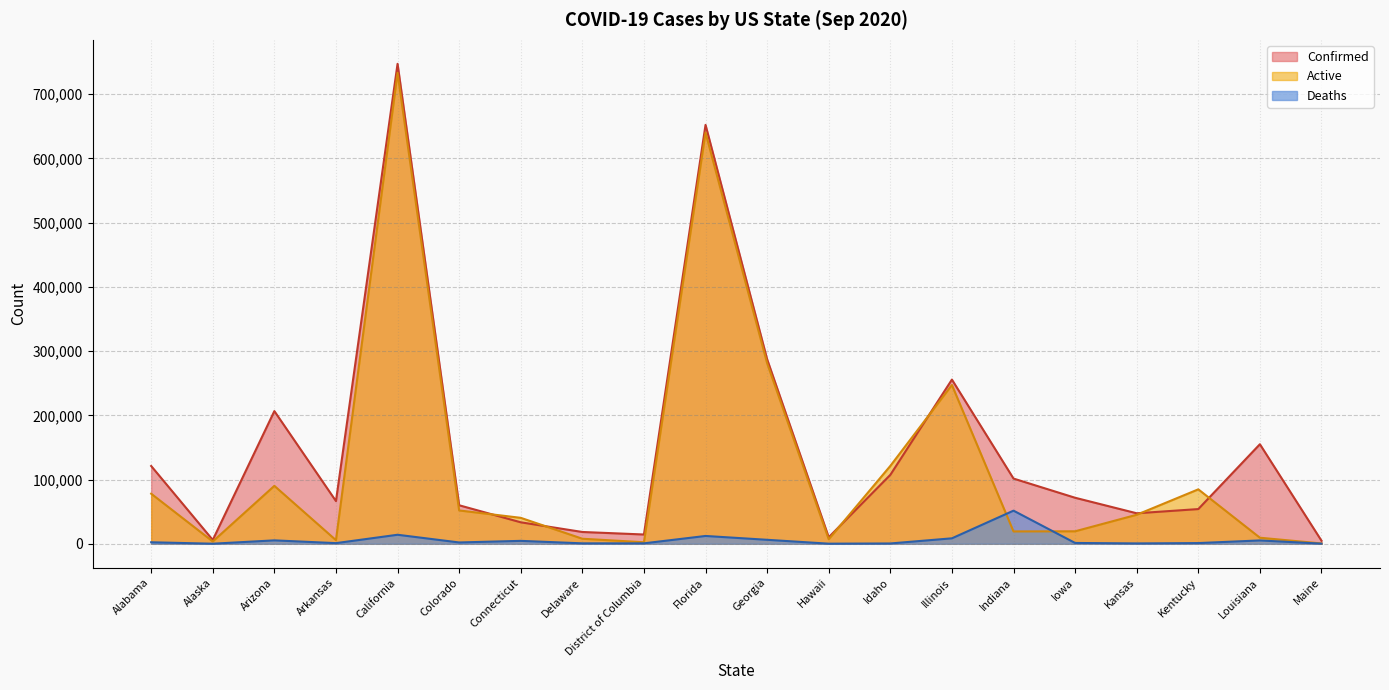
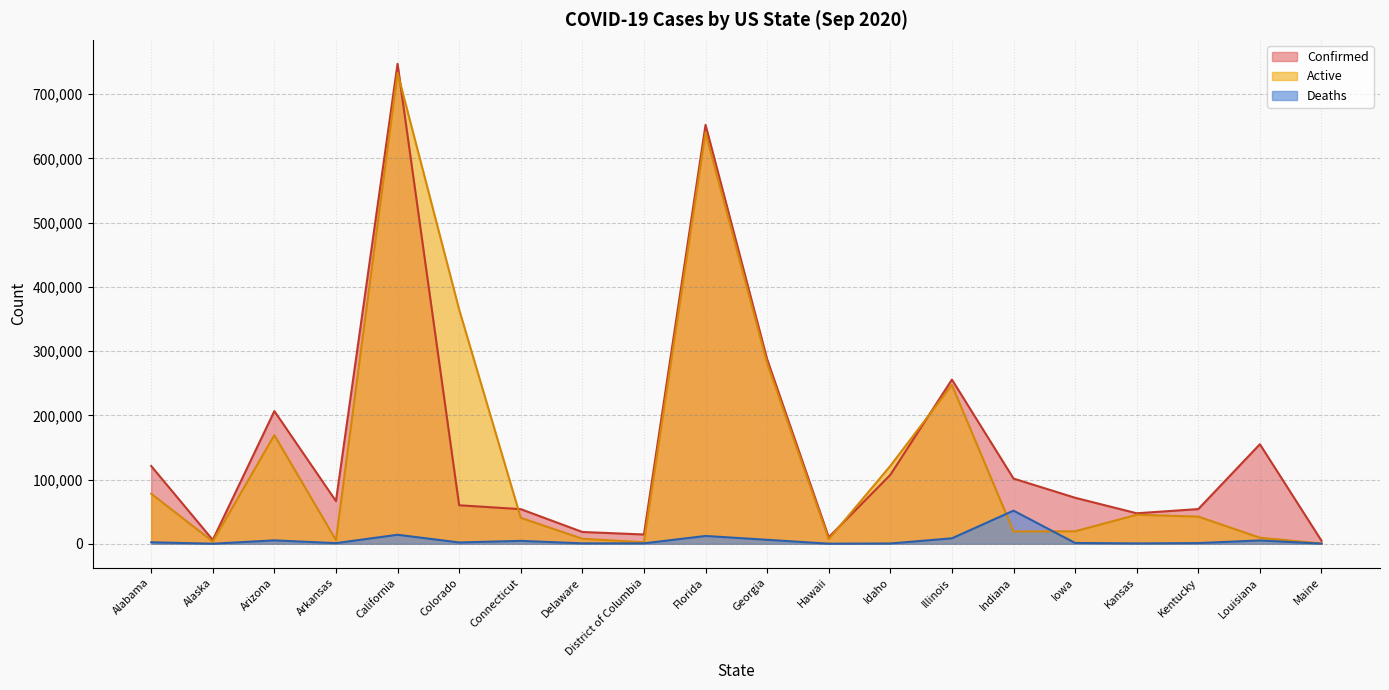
  {
    "Confirmed": {
      "Alabama": "120,000",
      "Arizona": "210,000",
      "Arkansas": "70,000",
      "California": "750,000",
      "Colorado": "60,000",
-     "Connecticut": "30,000",
+     "Connecticut": "50,000",
      "Delaware": "20,000",
      "District of Columbia": "10,000",
      "Florida": "650,000",
      "Georgia": "290,000",
      "Idaho": "110,000",
      "Illinois": "260,000",
      "Indiana": "100,000",
      "Iowa": "70,000",
      "Kentucky": "50,000",
      "Louisiana": "150,000",
      "Maine": "0"
    },
    "Active": {
      "Alabama": "80,000",
-     "Arizona": "90,000",
+     "Arizona": "170,000",
      "Arkansas": "10,000",
      "California": "730,000",
-     "Colorado": "50,000",
+     "Colorado": "360,000",
      "Connecticut": "40,000",
      "Delaware": "10,000",
      "Florida": "640,000",
      "Georgia": "280,000",
      "Idaho": "120,000",
      "Illinois": "250,000",
      "Indiana": "20,000",
      "Iowa": "20,000",
-     "Kentucky": "80,000",
+     "Kentucky": "40,000",
      "Louisiana": "10,000"
    },
    "Deaths": {
      "Alabama": "0",
      "Arizona": "10,000",
      "Arkansas": "0",
      "California": "10,000",
      "Colorado": "0",
      "Connecticut": "0",
      "Delaware": "0",
      "Florida": "10,000",
      "Georgia": "10,000",
      "Hawaii": "0",
      "Idaho": "0",
      "Illinois": "10,000",
      "Indiana": "50,000",
      "Iowa": "0",
      "Kansas": "0",
      "Kentucky": "0",
      "Louisiana": "10,000"
    }
  }
